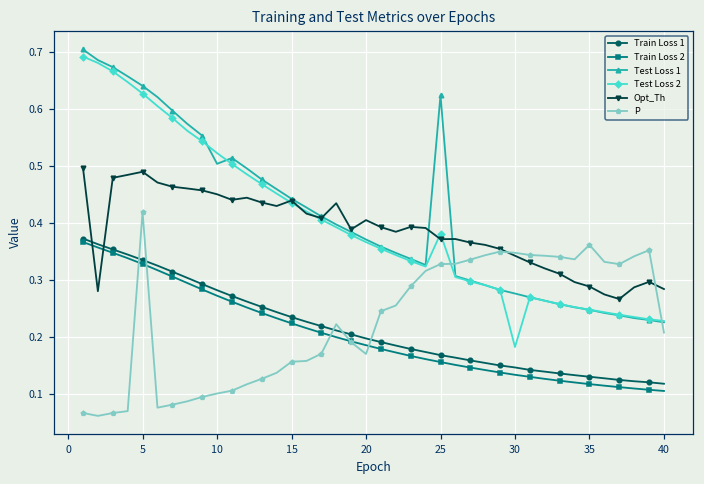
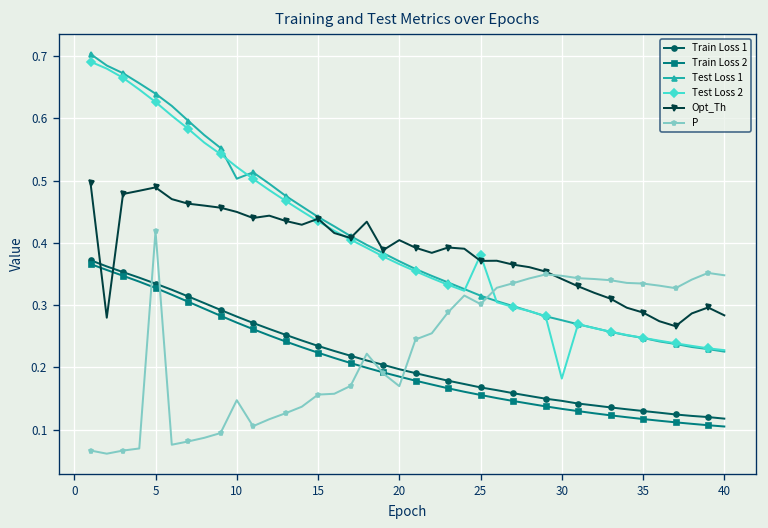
  {
    "Test Loss 1": {
      "5": 0.64,
      "10": 0.50,
-     "25": 0.62,
+     "25": 0.32,
      "30": 0.28
    },
    "Test Loss 2": {
      "5": 0.63,
      "10": 0.52,
      "25": 0.38,
      "30": 0.18
    },
    "P": {
      "5": 0.42,
-     "10": 0.10,
+     "10": 0.15,
      "15": 0.16,
      "20": 0.17,
-     "25": 0.33,
+     "25": 0.30,
      "30": 0.35,
-     "35": 0.36,
-     "40": 0.21
+     "35": 0.33,
+     "40": 0.35
    }
  }
